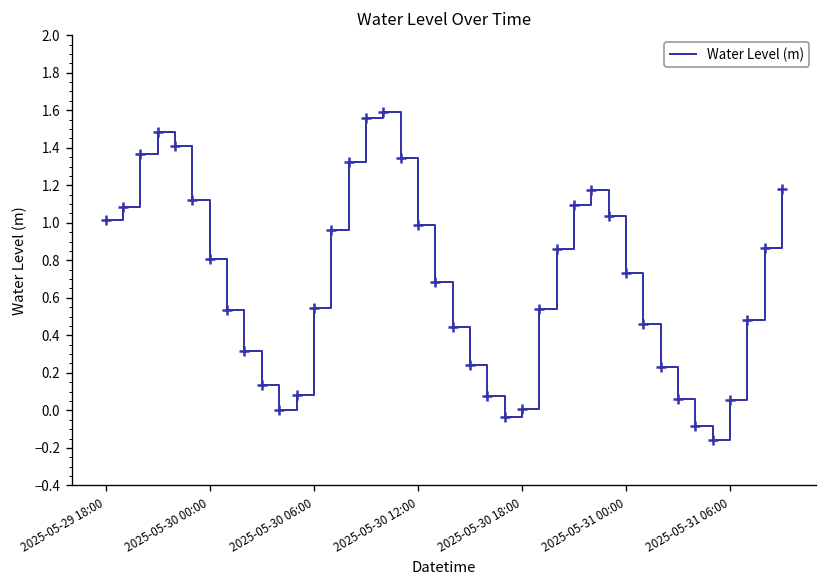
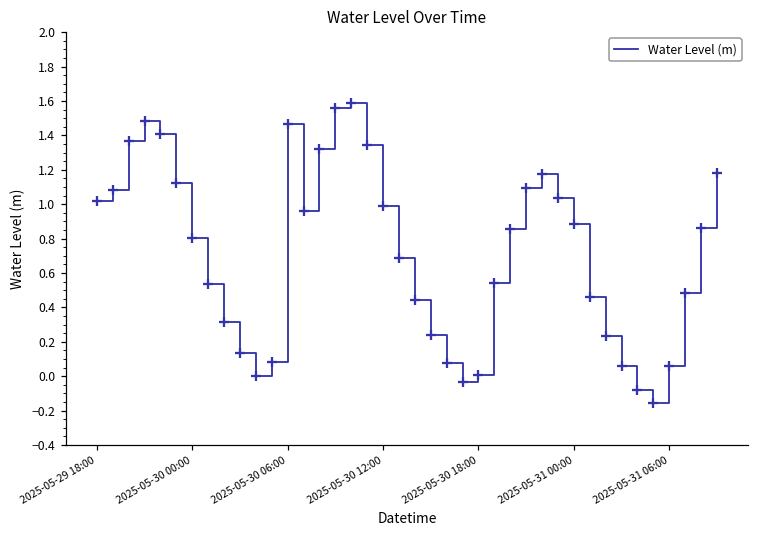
  {
    "2025-05-29 18:00": 1.02,
    "2025-05-30 00:00": 0.81,
-   "2025-05-30 06:00": 0.55,
+   "2025-05-30 06:00": 1.47,
    "2025-05-30 12:00": 0.99,
    "2025-05-30 18:00": 0.01,
-   "2025-05-31 00:00": 0.73,
+   "2025-05-31 00:00": 0.89,
    "2025-05-31 06:00": 0.06
  }
